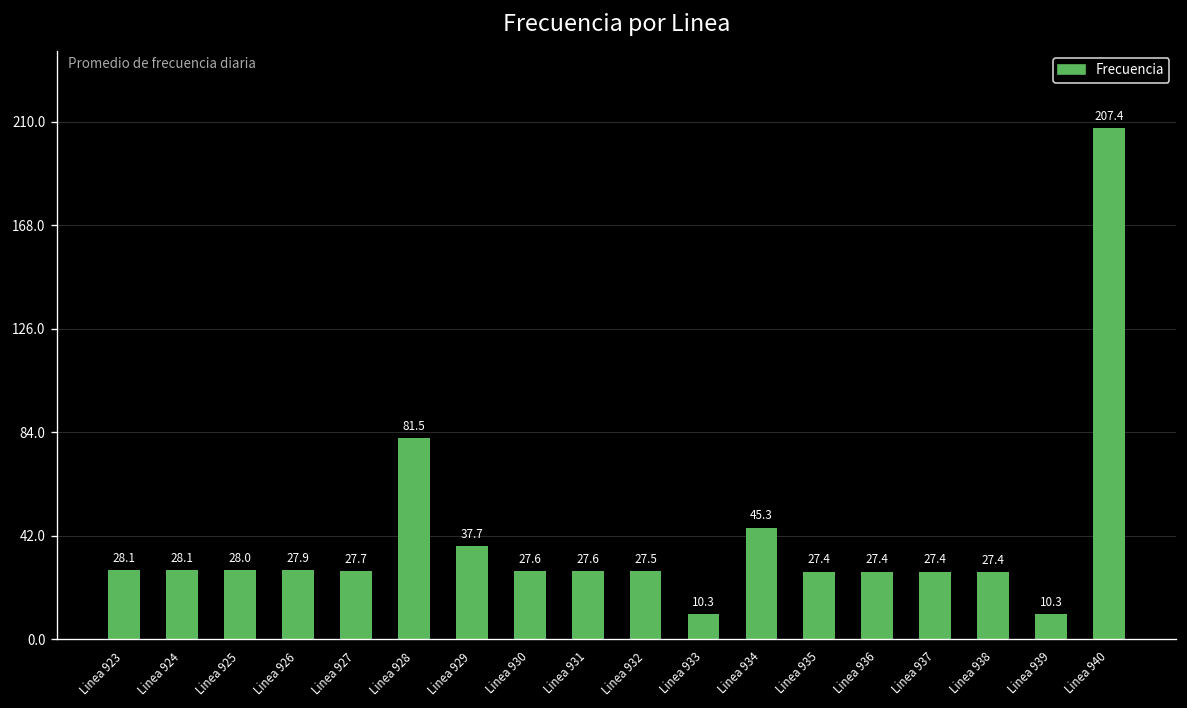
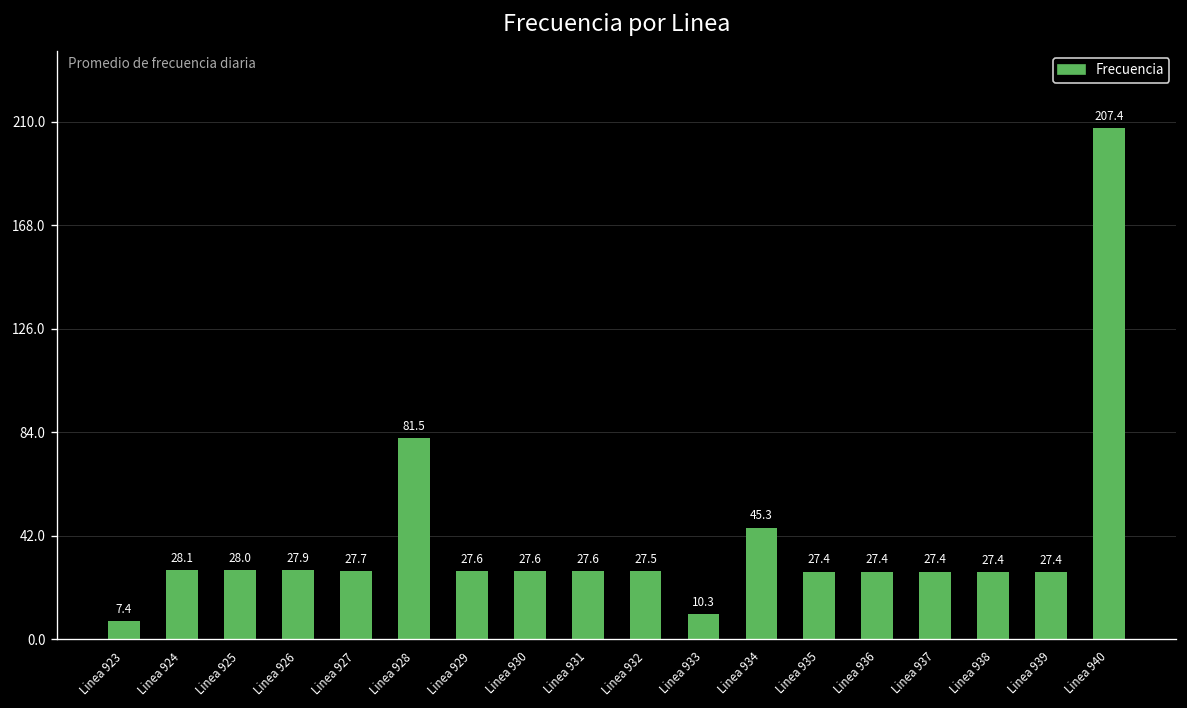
  {
-   "Linea 923": 28.1,
+   "Linea 923": 7.4,
    "Linea 924": 28.1,
    "Linea 925": 28.0,
    "Linea 926": 27.9,
    "Linea 927": 27.7,
    "Linea 928": 81.5,
-   "Linea 929": 37.7,
+   "Linea 929": 27.6,
    "Linea 930": 27.6,
    "Linea 931": 27.6,
    "Linea 932": 27.5,
    "Linea 933": 10.3,
    "Linea 934": 45.3,
    "Linea 935": 27.4,
    "Linea 936": 27.4,
    "Linea 937": 27.4,
    "Linea 938": 27.4,
-   "Linea 939": 10.3,
+   "Linea 939": 27.4,
    "Linea 940": 207.4
  }
